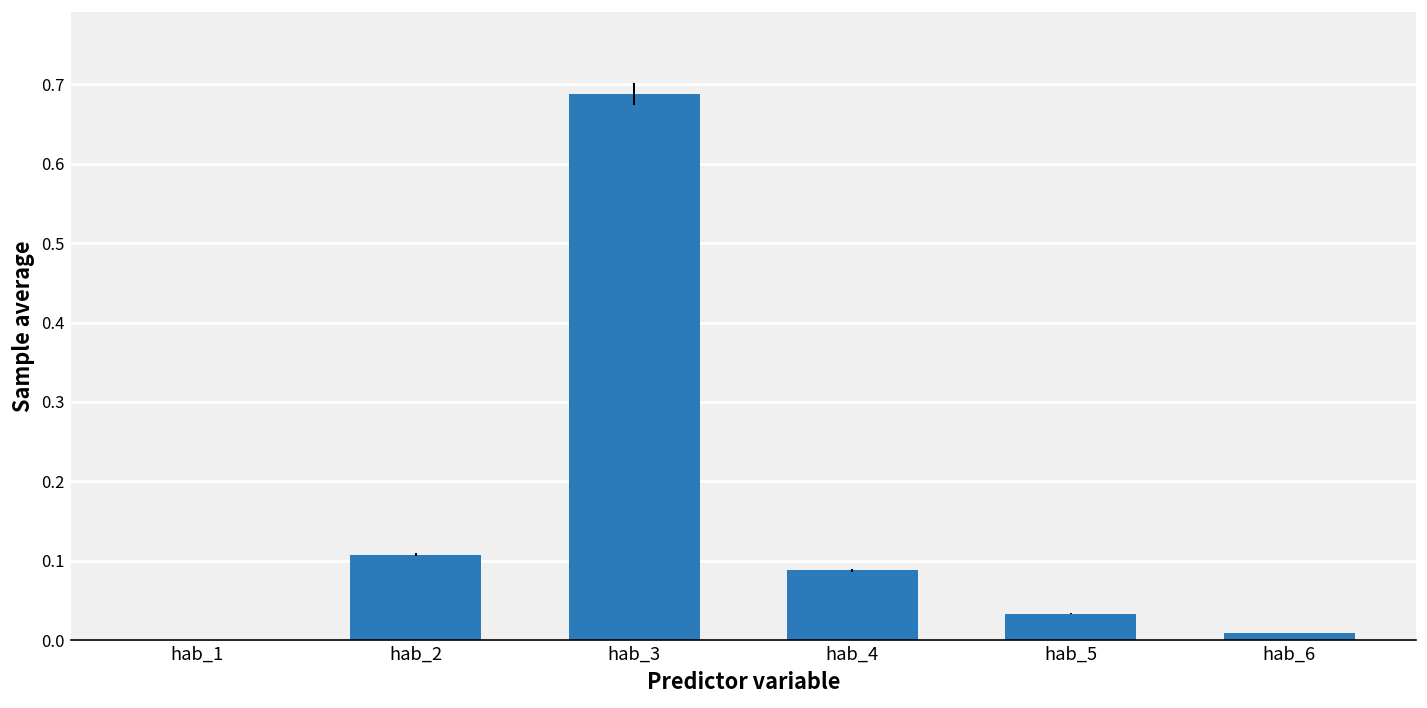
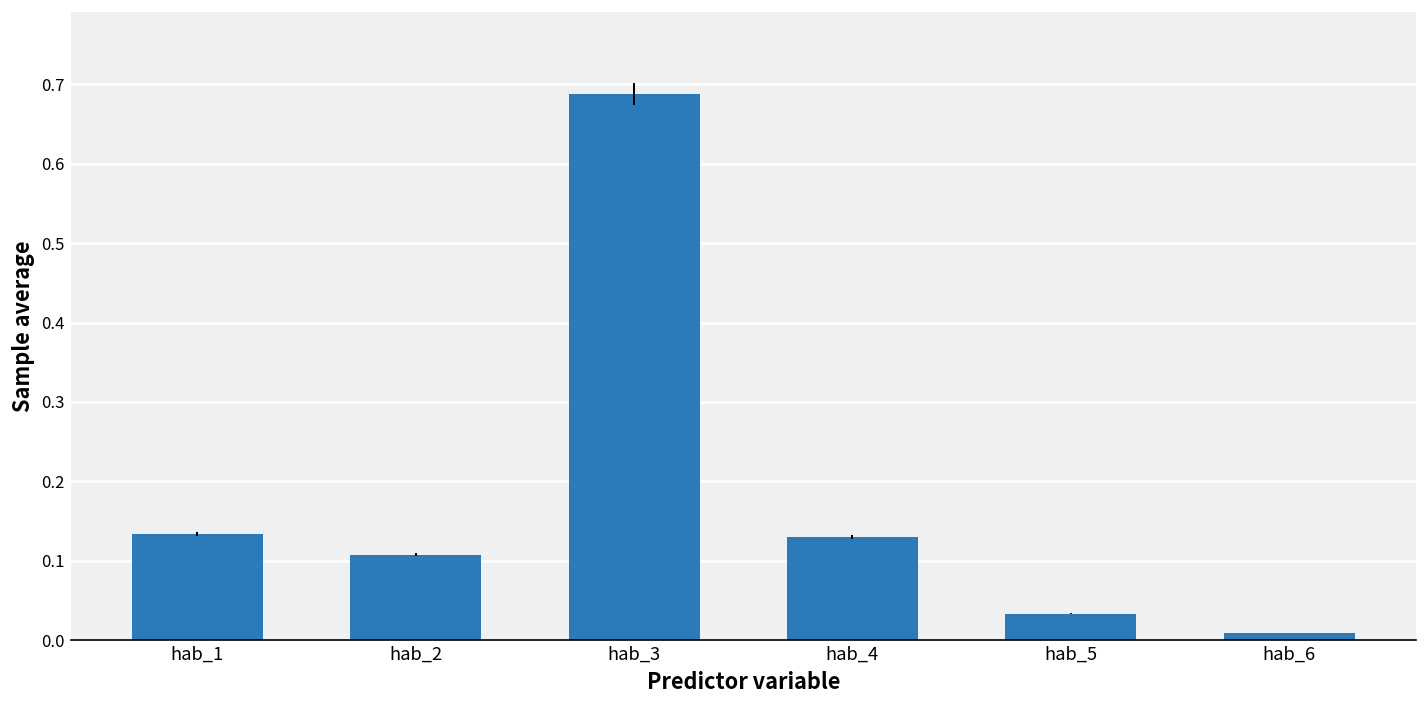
  {
-   "hab_1": 0.00,
+   "hab_1": 0.13,
    "hab_2": 0.11,
    "hab_3": 0.69,
-   "hab_4": 0.09,
+   "hab_4": 0.13,
    "hab_5": 0.03,
    "hab_6": 0.01
  }
